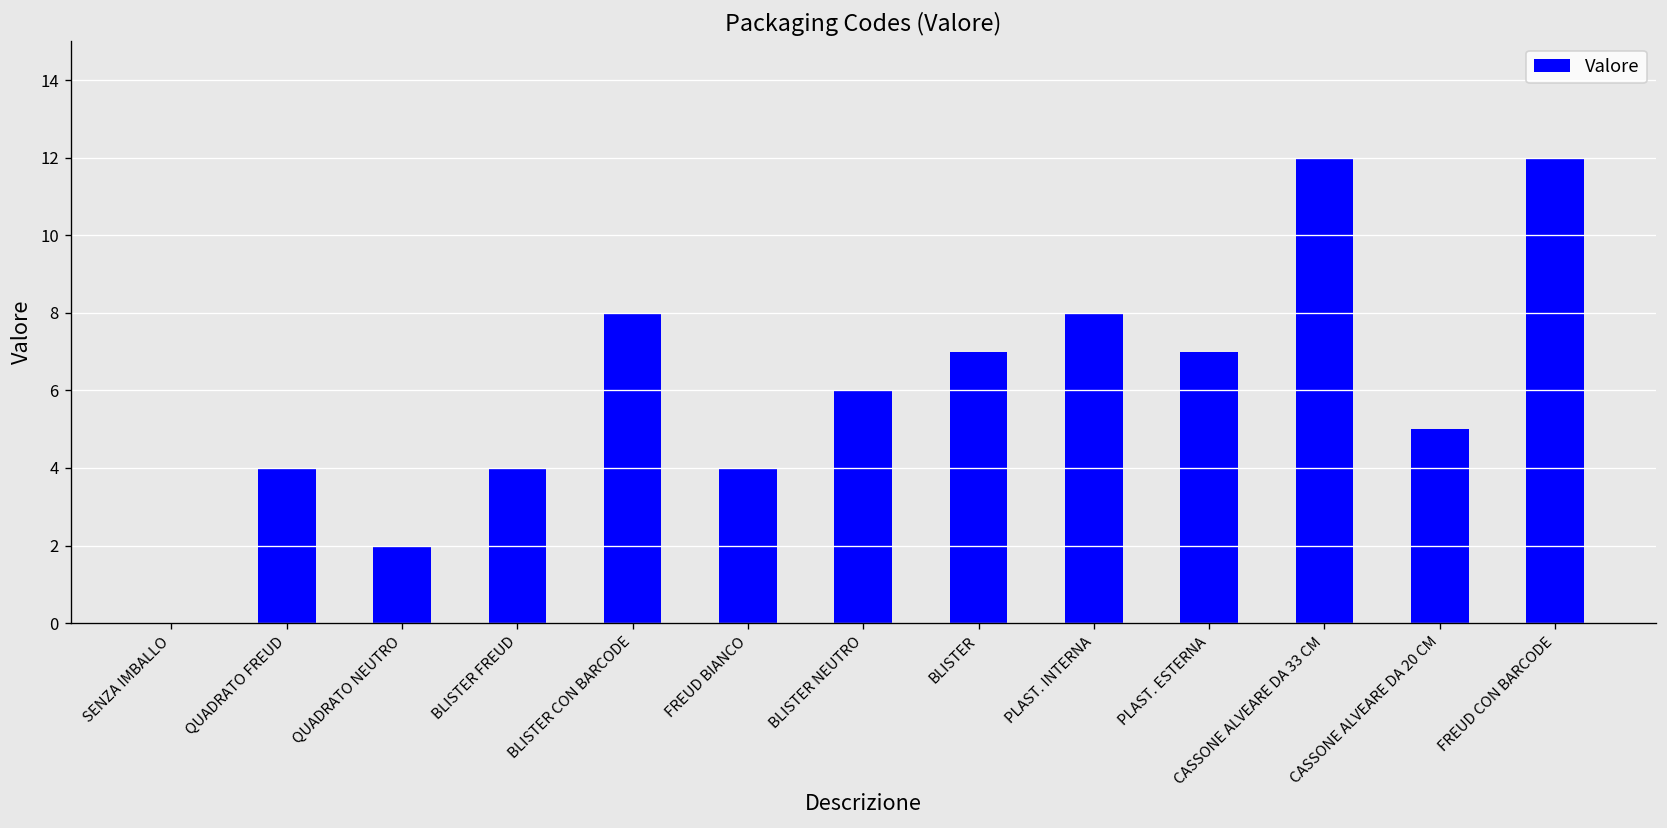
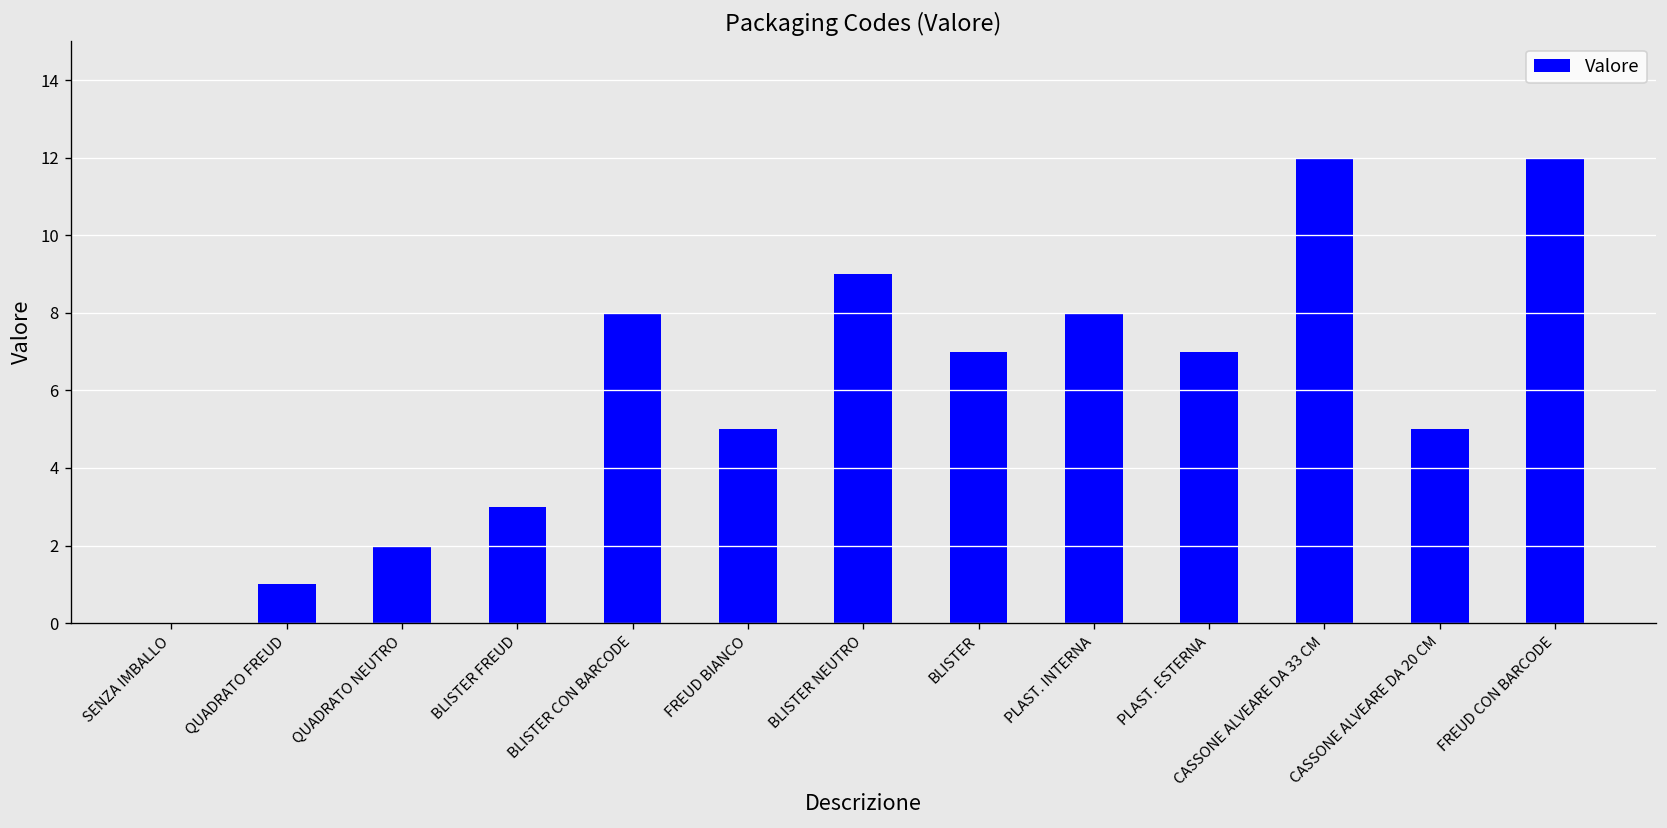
  {
    "SENZA IMBALLO": 0,
-   "QUADRATO FREUD": 4,
+   "QUADRATO FREUD": 1,
    "QUADRATO NEUTRO": 2,
-   "BLISTER FREUD": 4,
+   "BLISTER FREUD": 3,
    "BLISTER CON BARCODE": 8,
-   "FREUD BIANCO": 4,
-   "BLISTER NEUTRO": 6,
+   "FREUD BIANCO": 5,
+   "BLISTER NEUTRO": 9,
    "BLISTER": 7,
    "PLAST. INTERNA": 8,
    "PLAST. ESTERNA": 7,
    "CASSONE ALVEARE DA 33 CM": 12,
    "CASSONE ALVEARE DA 20 CM": 5,
    "FREUD CON BARCODE": 12
  }
